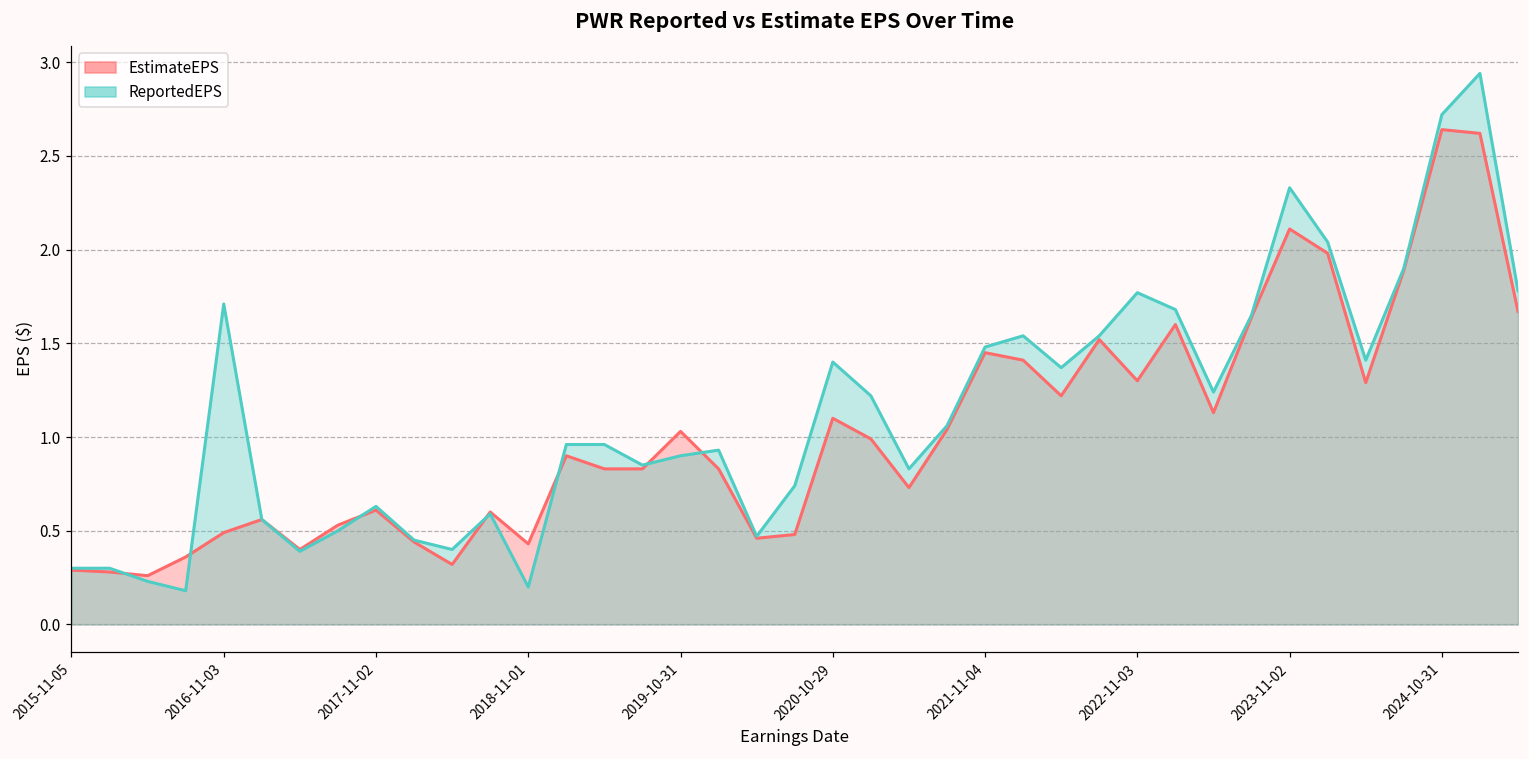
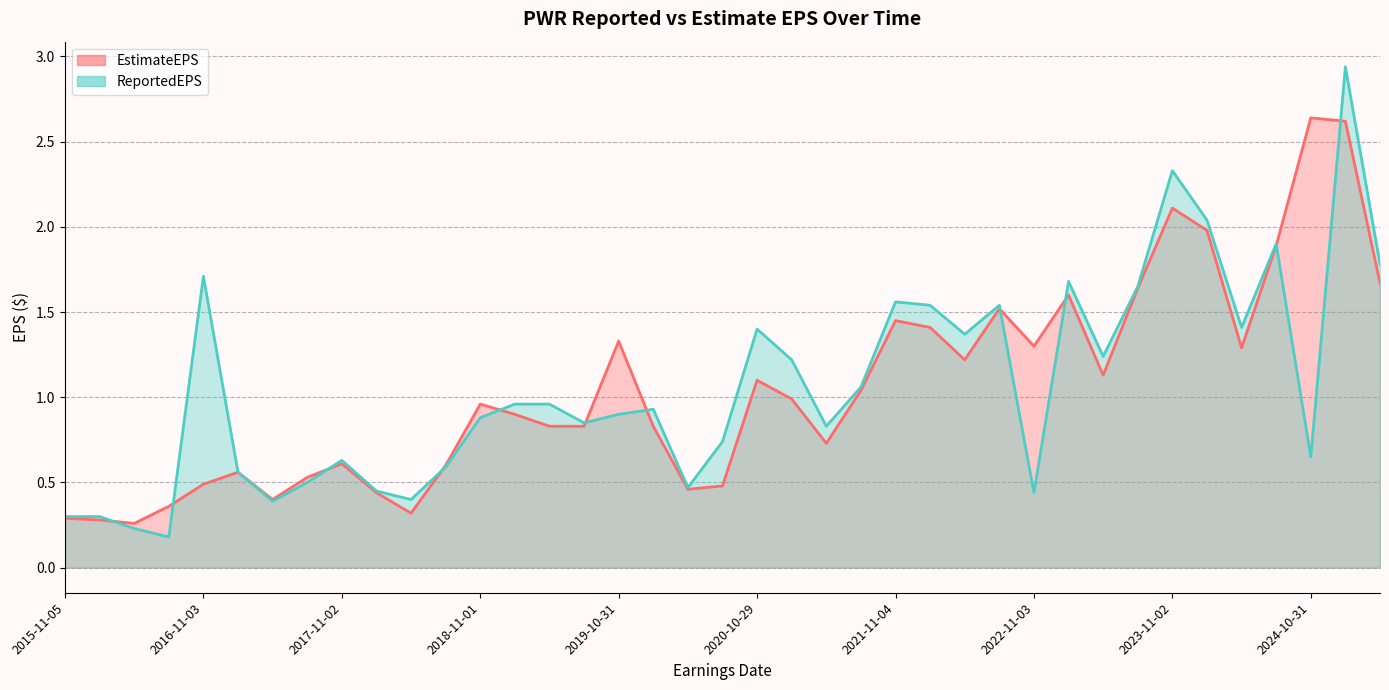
  {
    "EstimateEPS": {
      "2016-11-03": 0.49,
      "2017-11-02": 0.61,
-     "2018-11-01": 0.43,
-     "2019-10-31": 1.03,
+     "2018-11-01": 0.96,
+     "2019-10-31": 1.33,
      "2020-10-29": 1.10,
      "2021-11-04": 1.45,
      "2022-11-03": 1.30,
      "2023-11-02": 2.11,
      "2024-10-31": 2.64
    },
    "ReportedEPS": {
      "2016-11-03": 1.71,
      "2017-11-02": 0.63,
-     "2018-11-01": 0.20,
+     "2018-11-01": 0.88,
      "2019-10-31": 0.90,
      "2020-10-29": 1.40,
-     "2021-11-04": 1.48,
-     "2022-11-03": 1.77,
+     "2021-11-04": 1.56,
+     "2022-11-03": 0.44,
      "2023-11-02": 2.33,
-     "2024-10-31": 2.72
+     "2024-10-31": 0.65
    }
  }
